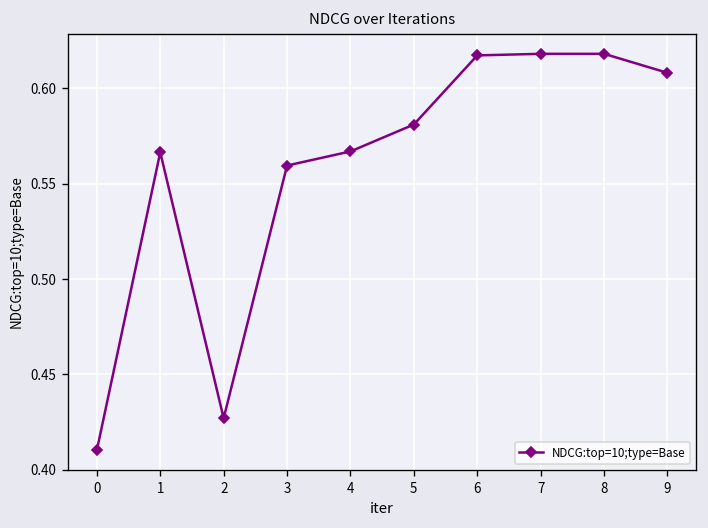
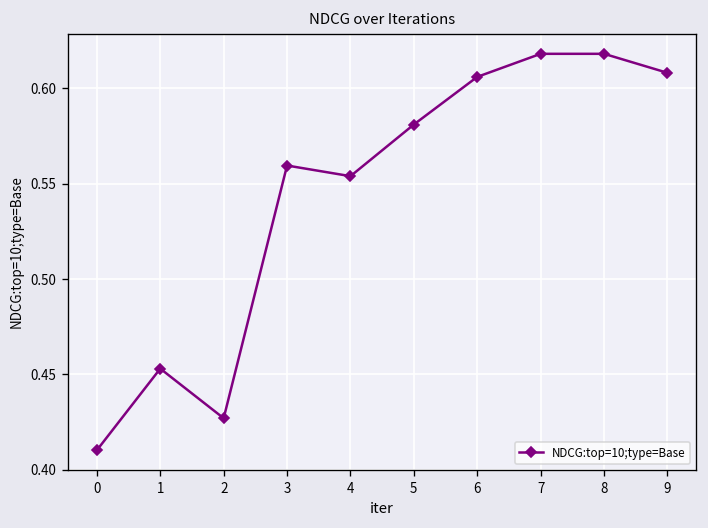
  {
    "0": 0.410,
-   "1": 0.567,
+   "1": 0.453,
    "2": 0.427,
    "3": 0.560,
-   "4": 0.567,
+   "4": 0.554,
    "5": 0.581,
-   "6": 0.617,
+   "6": 0.606,
    "7": 0.618,
    "8": 0.618,
    "9": 0.608
  }
